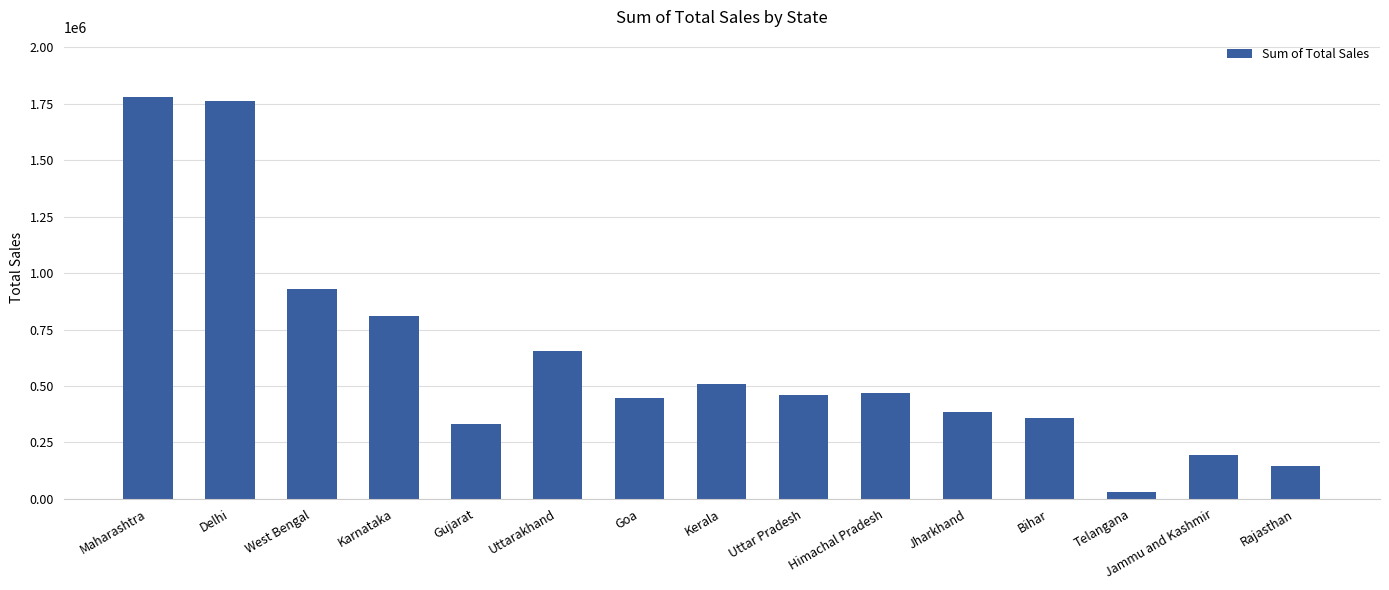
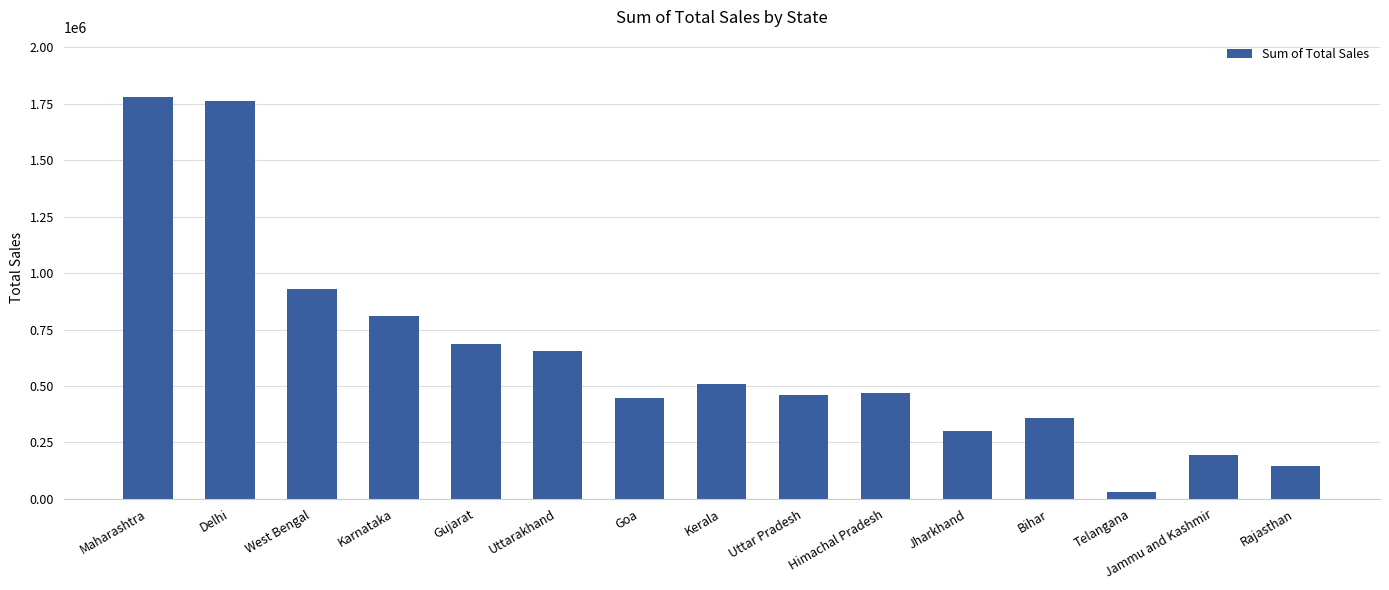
  {
    "Maharashtra": 1780000,
    "Delhi": 1760000,
    "West Bengal": 930000,
    "Karnataka": 810000,
-   "Gujarat": 330000,
+   "Gujarat": 690000,
    "Uttarakhand": 660000,
    "Goa": 450000,
    "Kerala": 510000,
    "Uttar Pradesh": 460000,
    "Himachal Pradesh": 470000,
-   "Jharkhand": 380000,
+   "Jharkhand": 300000,
    "Bihar": 360000,
    "Telangana": 30000,
    "Jammu and Kashmir": 200000,
    "Rajasthan": 140000
  }
